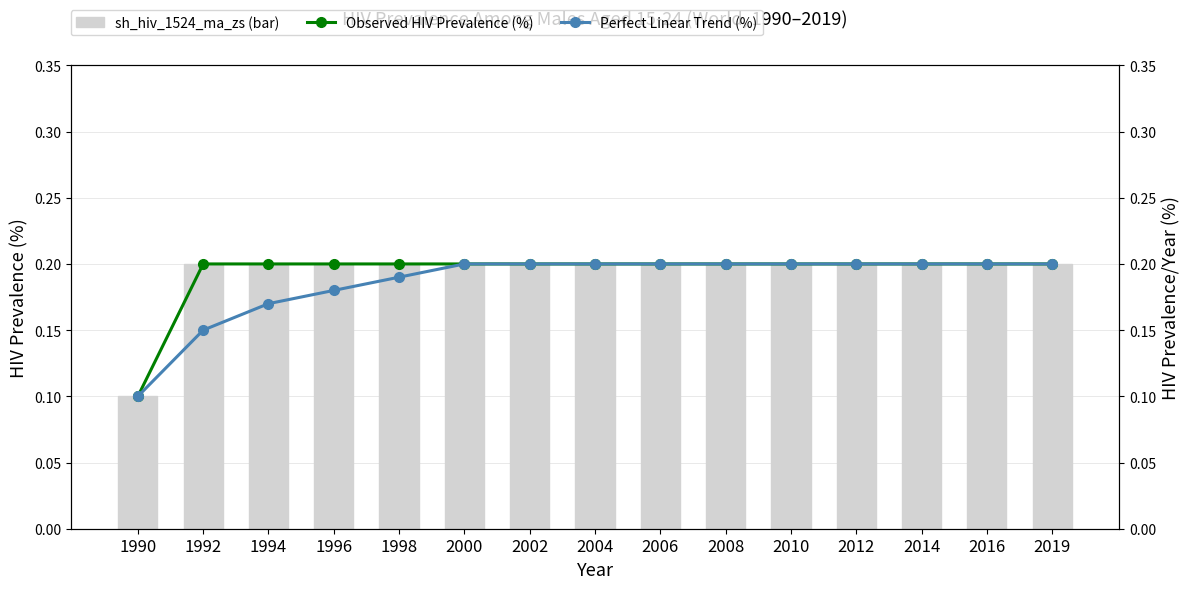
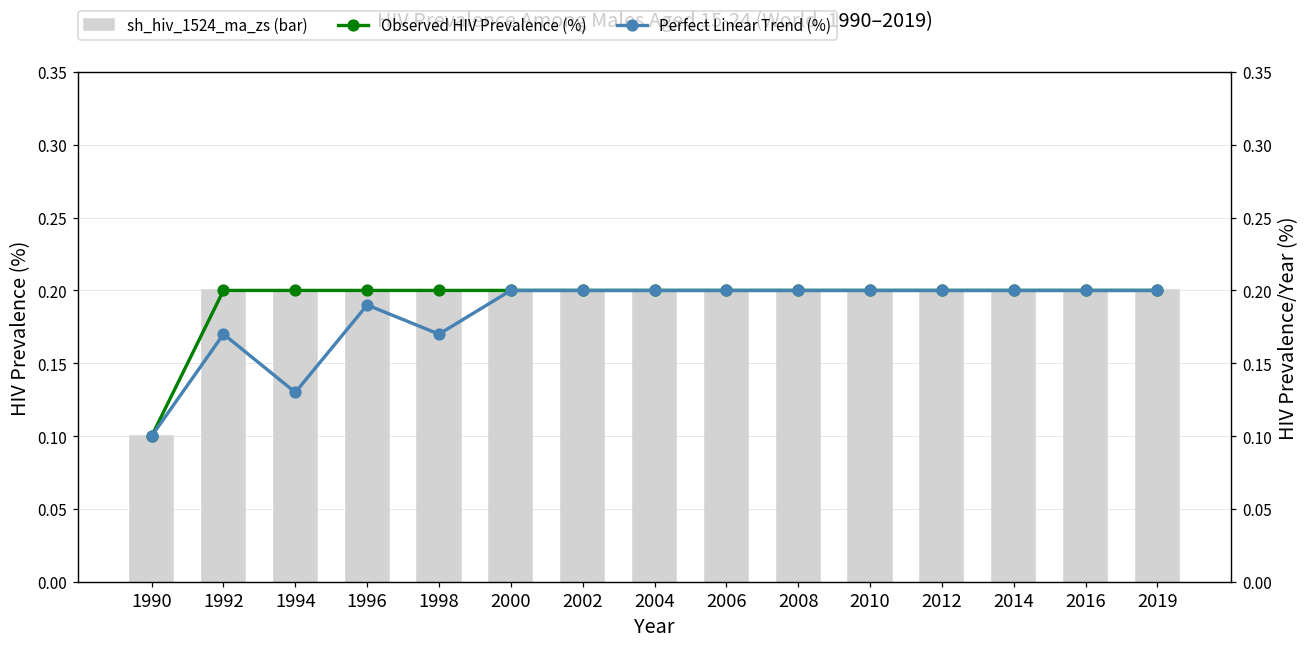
  {
    "Observed HIV Prevalence (%)": {
      "1990": 0.100,
      "1992": 0.20,
      "1994": 0.20,
      "1996": 0.20,
      "1998": 0.20,
      "2000": 0.200,
      "2002": 0.200,
      "2004": 0.200,
      "2006": 0.200,
      "2008": 0.200,
      "2010": 0.200,
      "2012": 0.200,
      "2014": 0.200,
      "2016": 0.200,
      "2019": 0.200
    },
    "Perfect Linear Trend (%)": {
-     "1992": 0.15,
-     "1994": 0.17,
-     "1996": 0.18,
-     "1998": 0.19
+     "1992": 0.17,
+     "1994": 0.13,
+     "1996": 0.19,
+     "1998": 0.17
    }
  }
